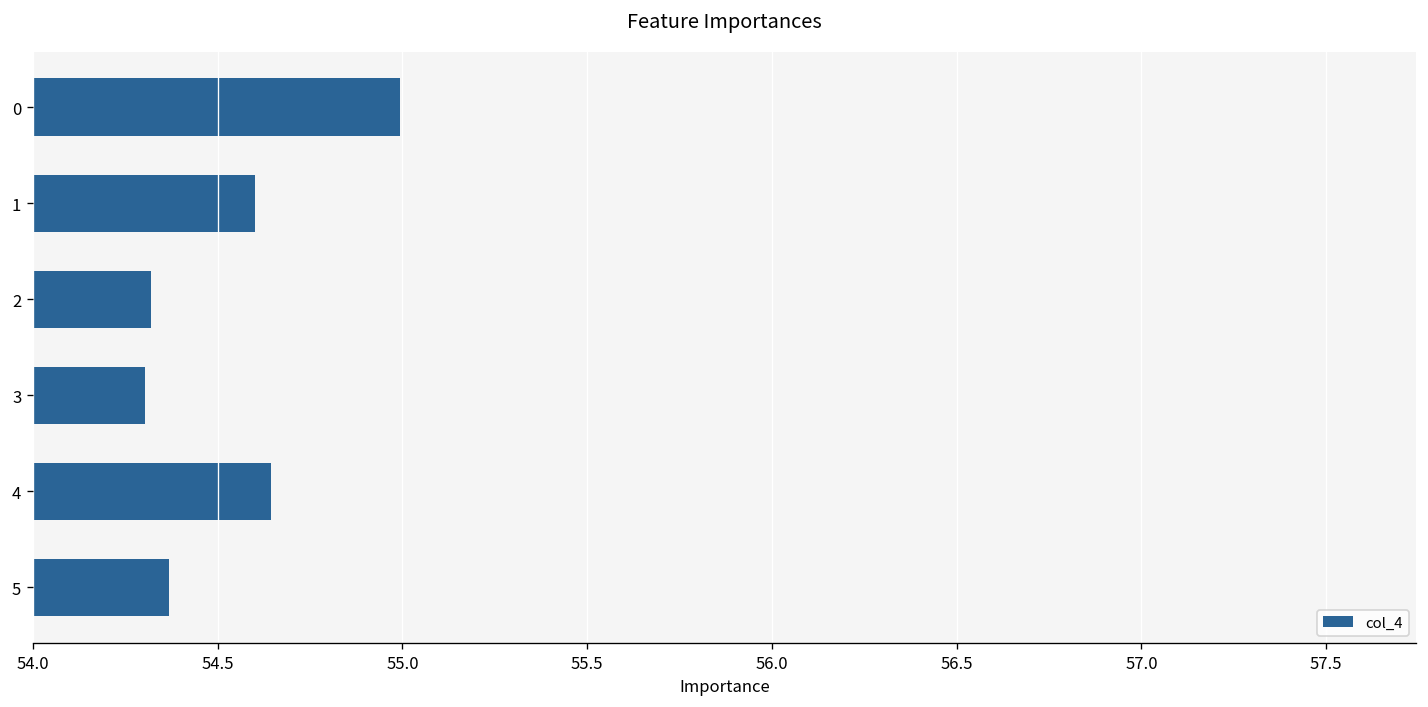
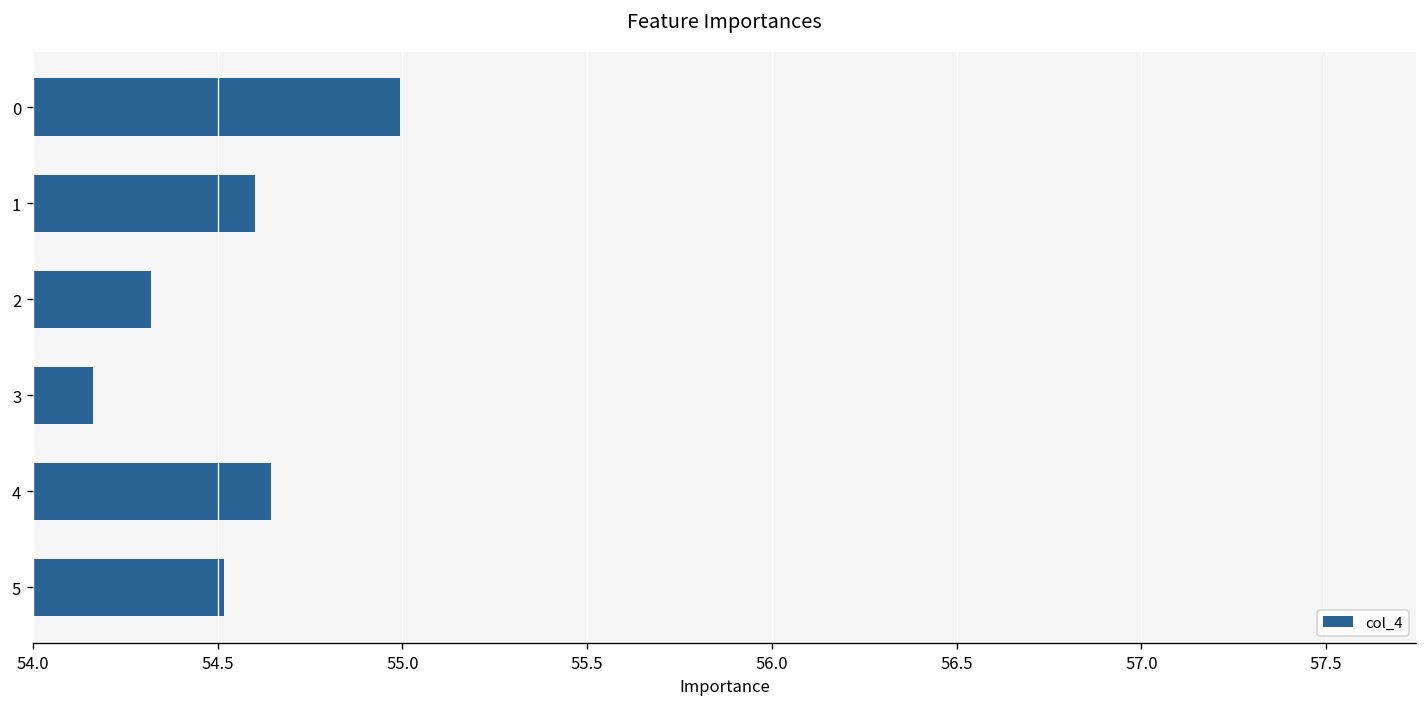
  {
    "0": 54.99,
    "1": 54.60,
    "2": 54.32,
-   "3": 54.30,
+   "3": 54.16,
    "4": 54.64,
-   "5": 54.37
+   "5": 54.52
  }
